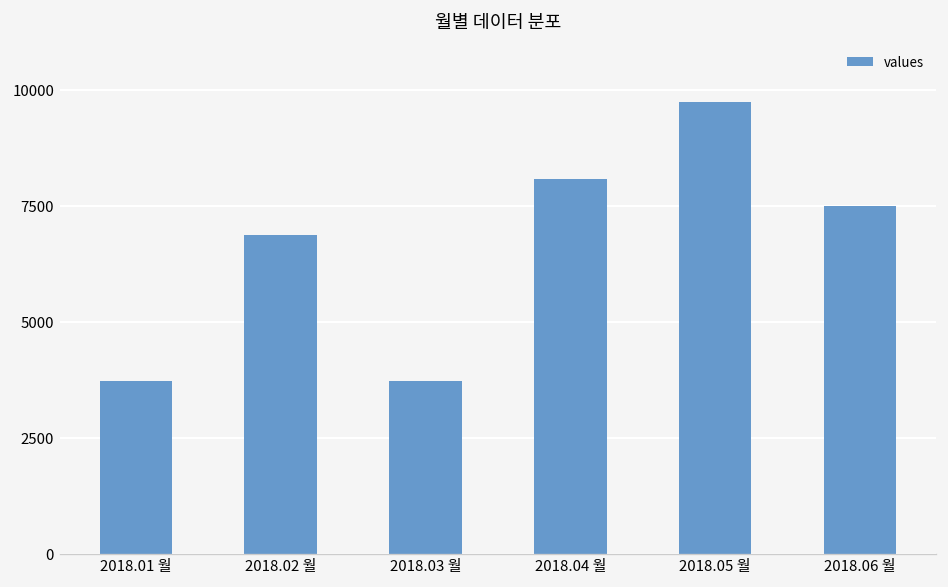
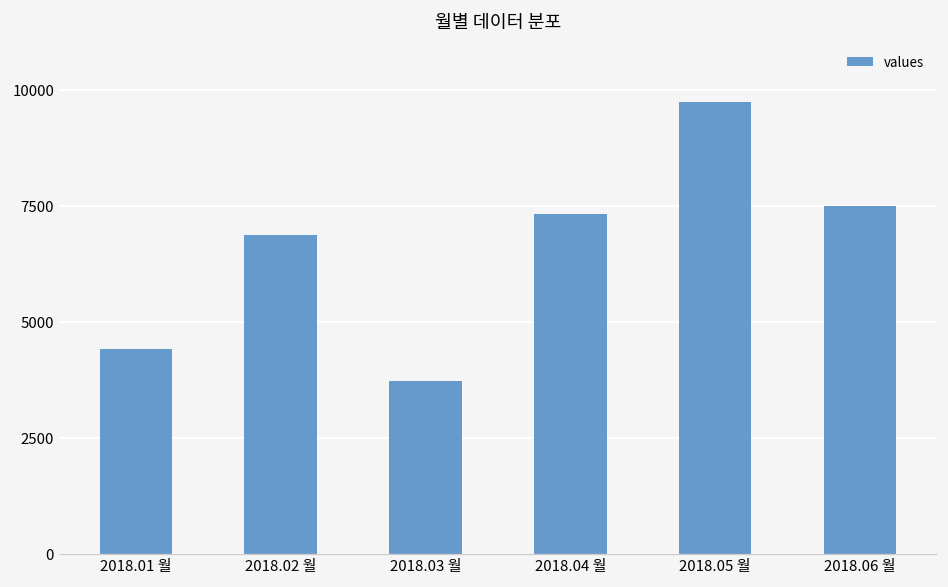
  {
-   "2018.01 월": 3700,
+   "2018.01 월": 4400,
    "2018.02 월": 6900,
    "2018.03 월": 3700,
-   "2018.04 월": 8100,
+   "2018.04 월": 7300,
    "2018.05 월": 9700,
    "2018.06 월": 7500
  }
